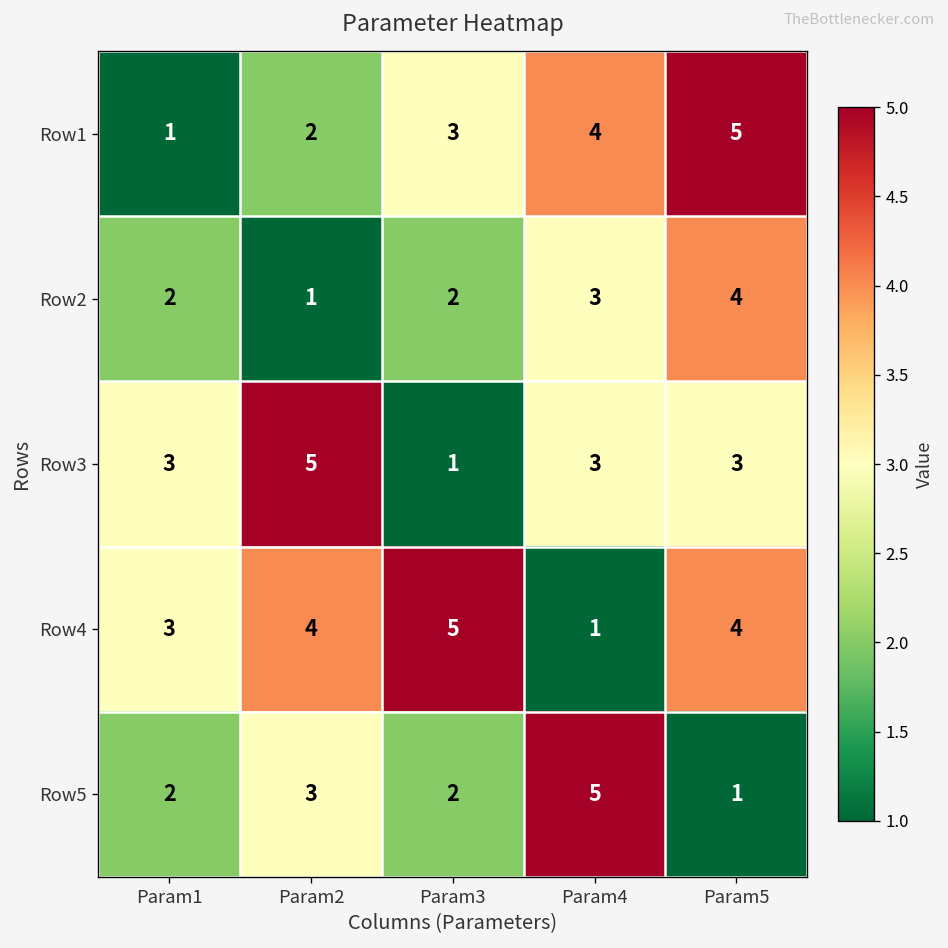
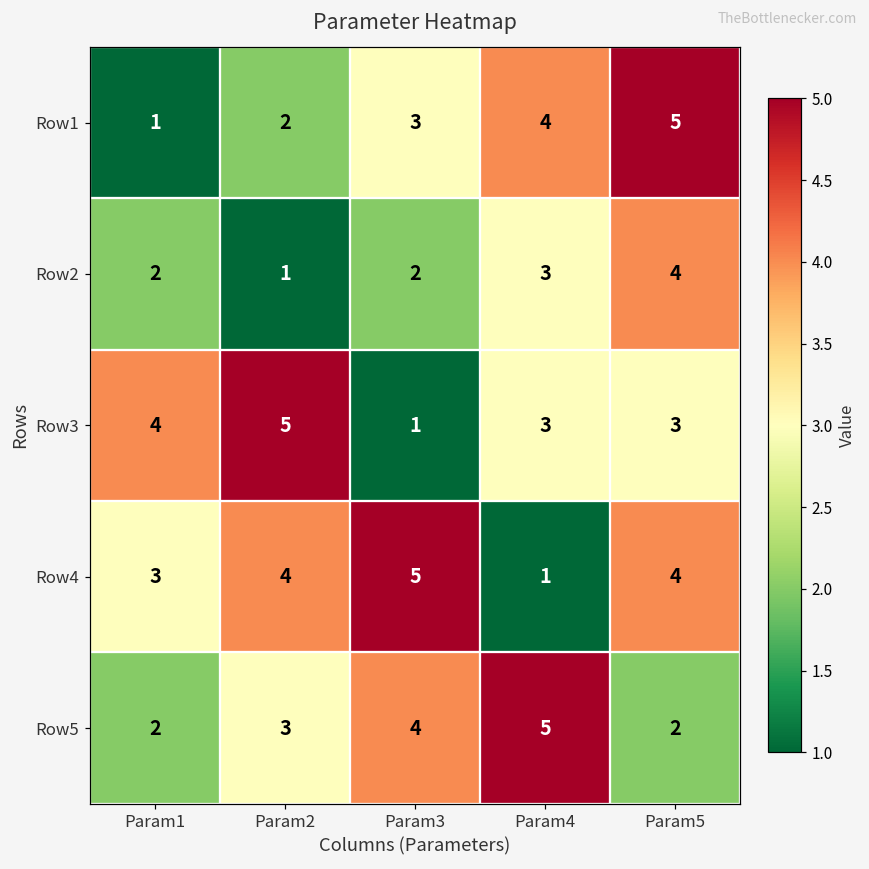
  {
    "Row1": {
      "Param1": 1,
      "Param2": 2,
      "Param3": 3,
      "Param4": 4,
      "Param5": 5
    },
    "Row2": {
      "Param1": 2,
      "Param2": 1,
      "Param3": 2,
      "Param4": 3,
      "Param5": 4
    },
    "Row3": {
-     "Param1": 3,
+     "Param1": 4,
      "Param2": 5,
      "Param3": 1,
      "Param4": 3,
      "Param5": 3
    },
    "Row4": {
      "Param1": 3,
      "Param2": 4,
      "Param3": 5,
      "Param4": 1,
      "Param5": 4
    },
    "Row5": {
      "Param1": 2,
      "Param2": 3,
-     "Param3": 2,
+     "Param3": 4,
      "Param4": 5,
-     "Param5": 1
+     "Param5": 2
    }
  }
